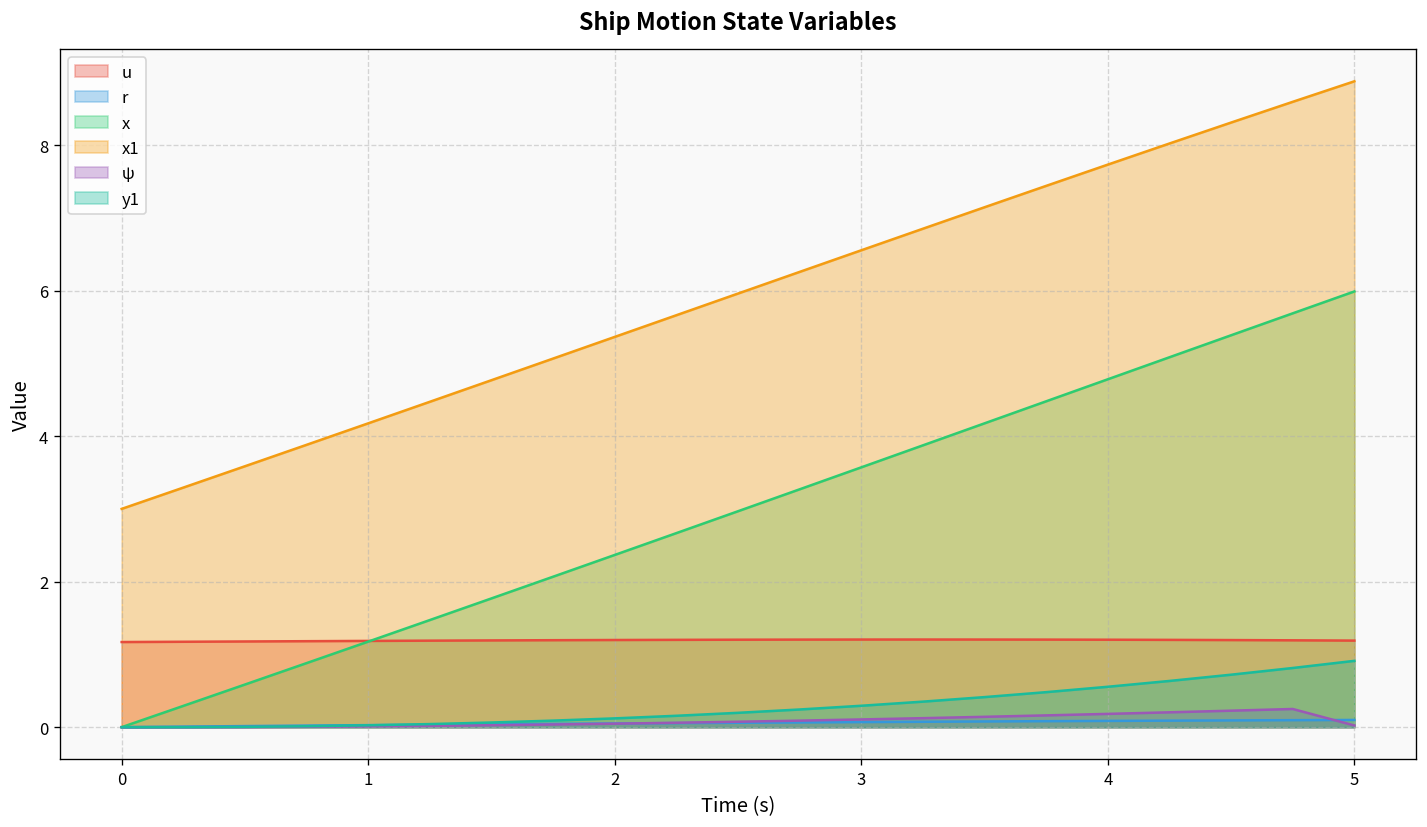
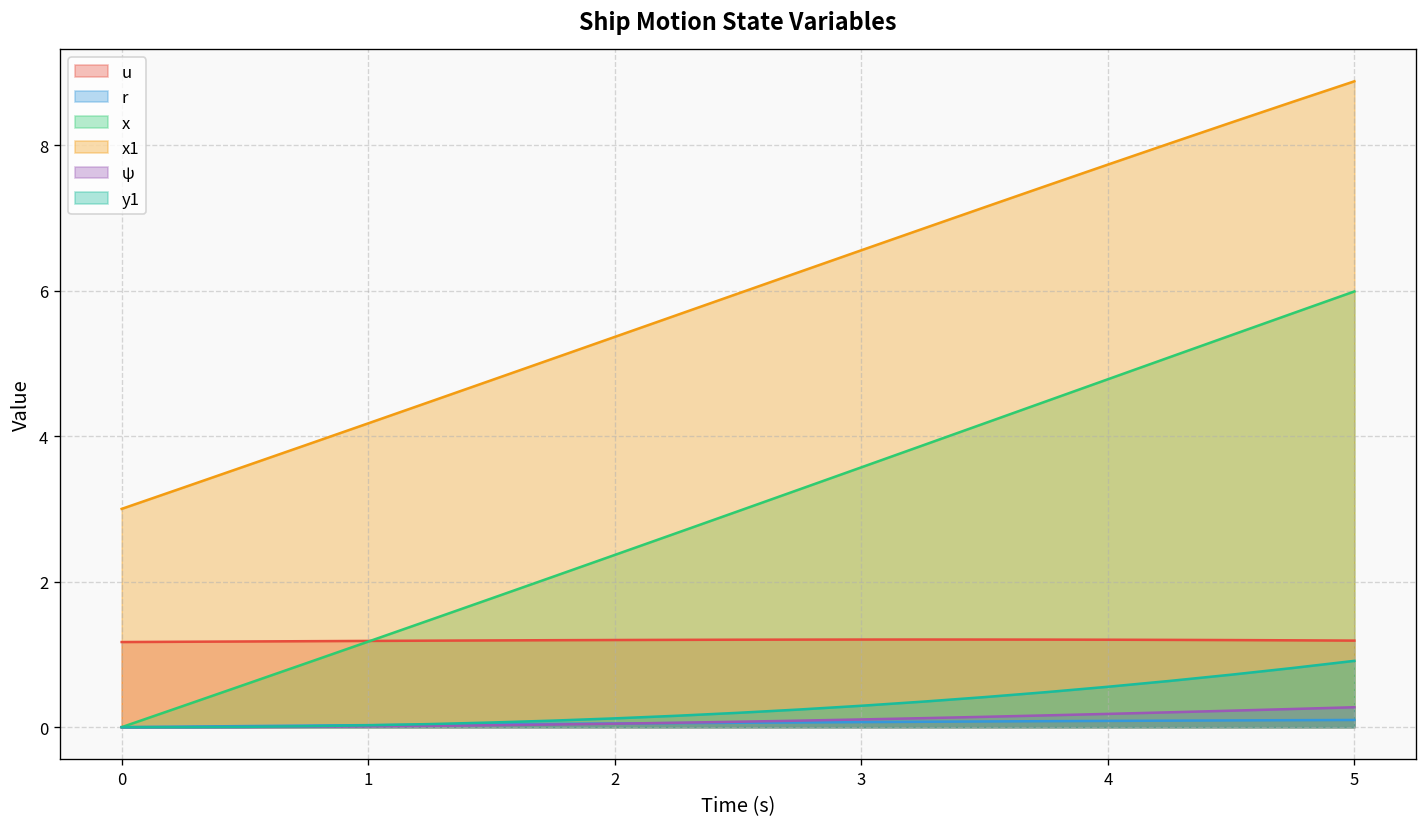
  {
    "ψ": {
      "4": 0.2,
-     "5": 0.0
+     "5": 0.3
    }
  }
